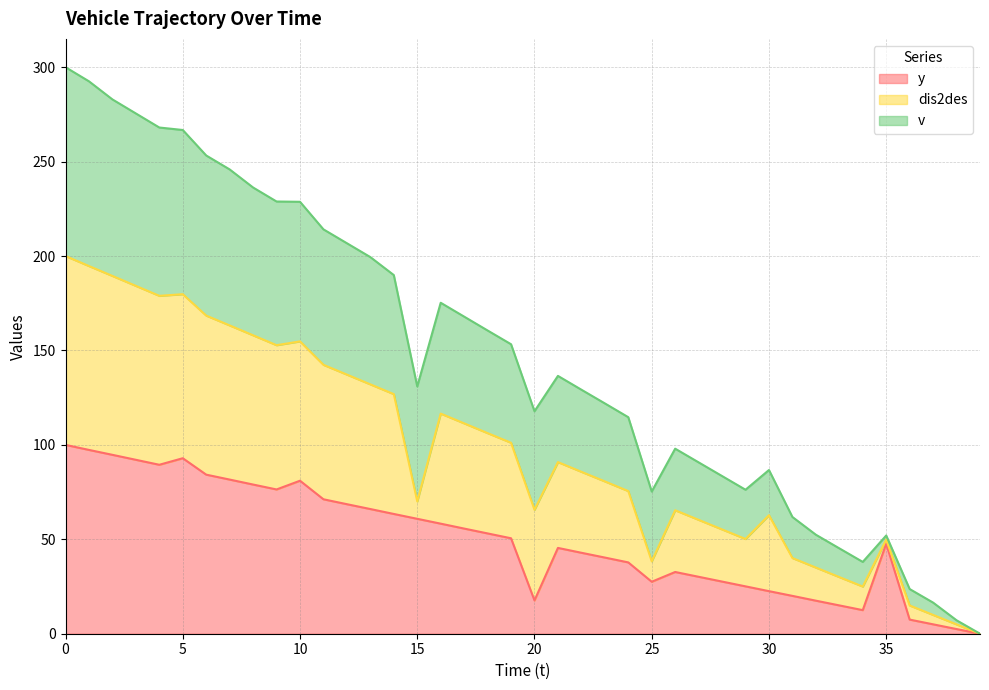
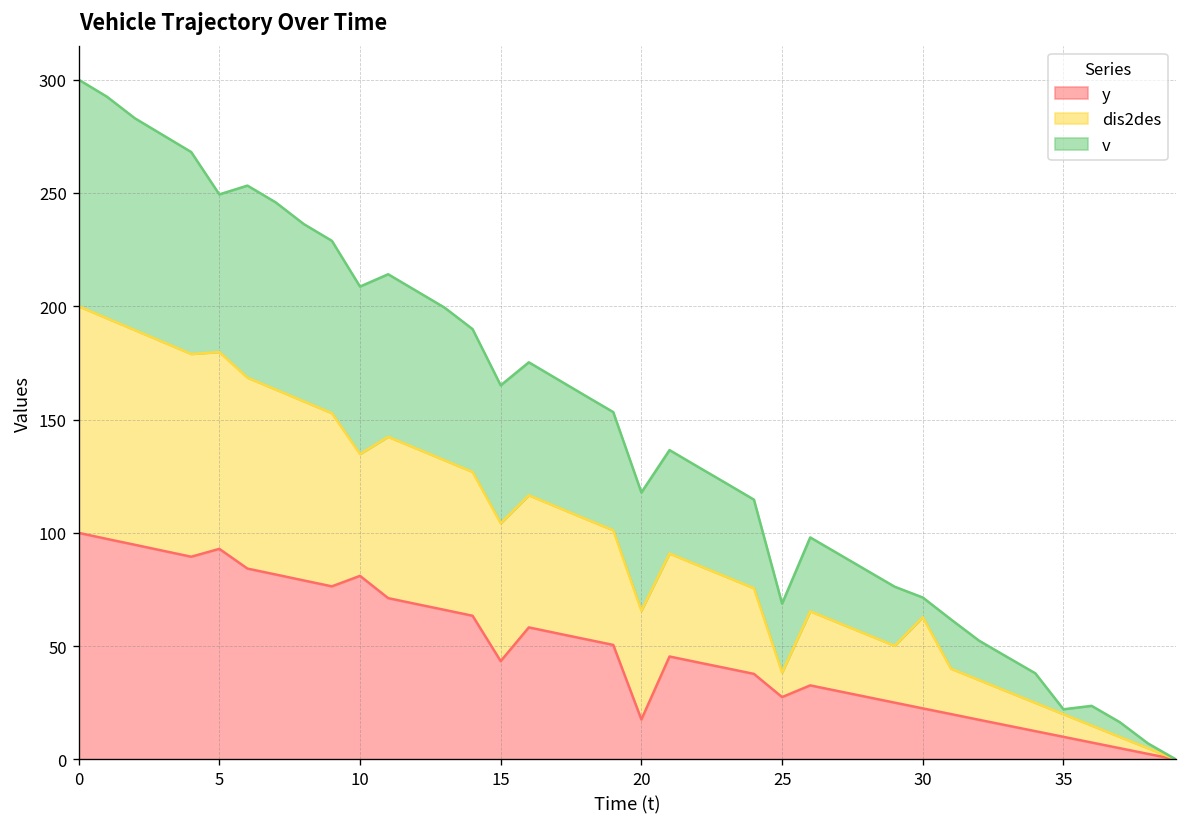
  {
    "y": {
      "0": 100,
      "5": 93,
      "10": 81,
-     "15": 61,
+     "15": 43,
      "20": 18,
      "25": 28,
      "30": 23,
-     "35": 48
+     "35": 10
    },
    "dis2des": {
      "0": 100,
      "5": 87,
-     "10": 74,
-     "15": 9,
+     "10": 54,
+     "15": 61,
      "20": 48,
      "25": 11,
      "30": 40,
-     "35": 2
+     "35": 10
    },
    "v": {
      "0": 100,
-     "5": 87,
+     "5": 70,
      "10": 74,
      "15": 61,
      "20": 52,
-     "25": 37,
-     "30": 24,
+     "25": 30,
+     "30": 9,
      "35": 2
    }
  }
